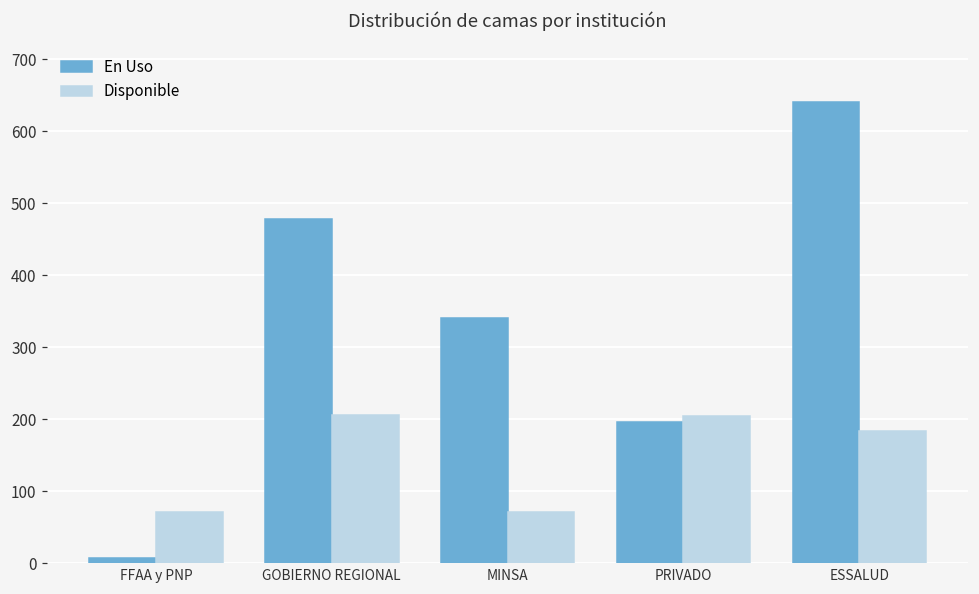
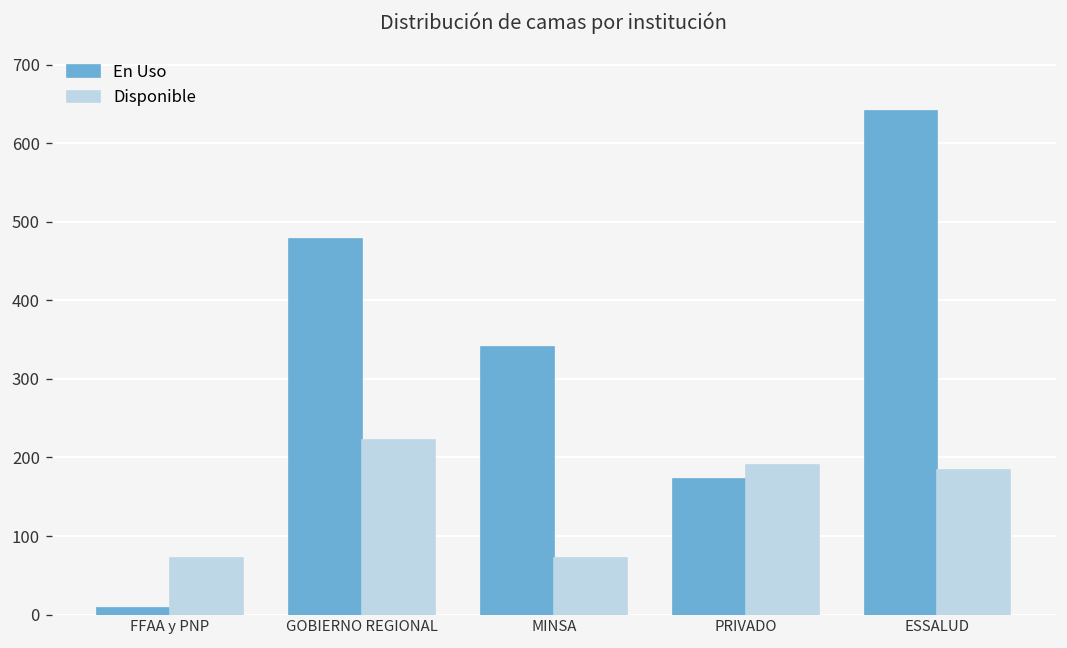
  {
    "En Uso": {
      "FFAA y PNP": 10,
      "GOBIERNO REGIONAL": 480,
      "MINSA": 340,
-     "PRIVADO": 200,
+     "PRIVADO": 170,
      "ESSALUD": 640
    },
    "Disponible": {
      "FFAA y PNP": 70,
-     "GOBIERNO REGIONAL": 210,
+     "GOBIERNO REGIONAL": 220,
      "MINSA": 70,
-     "PRIVADO": 200,
+     "PRIVADO": 190,
      "ESSALUD": 180
    }
  }
